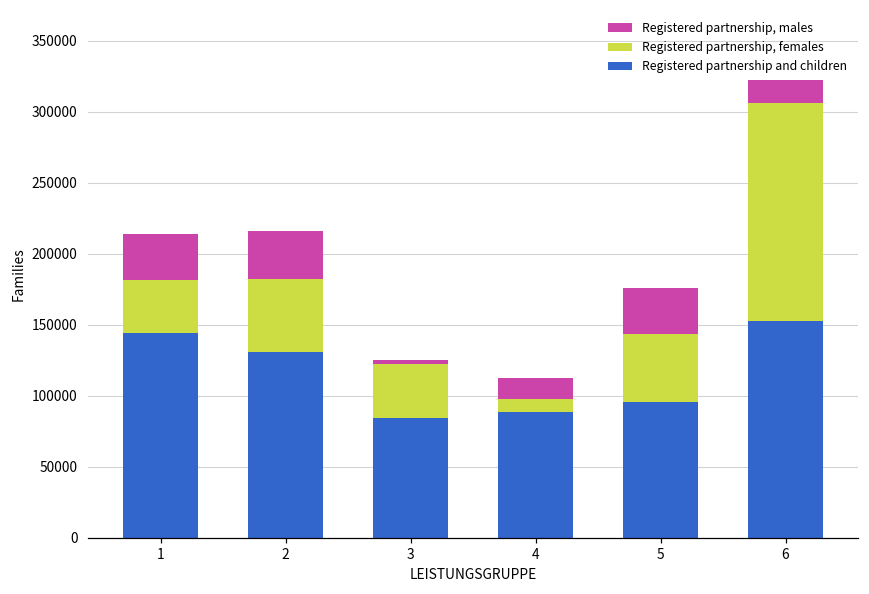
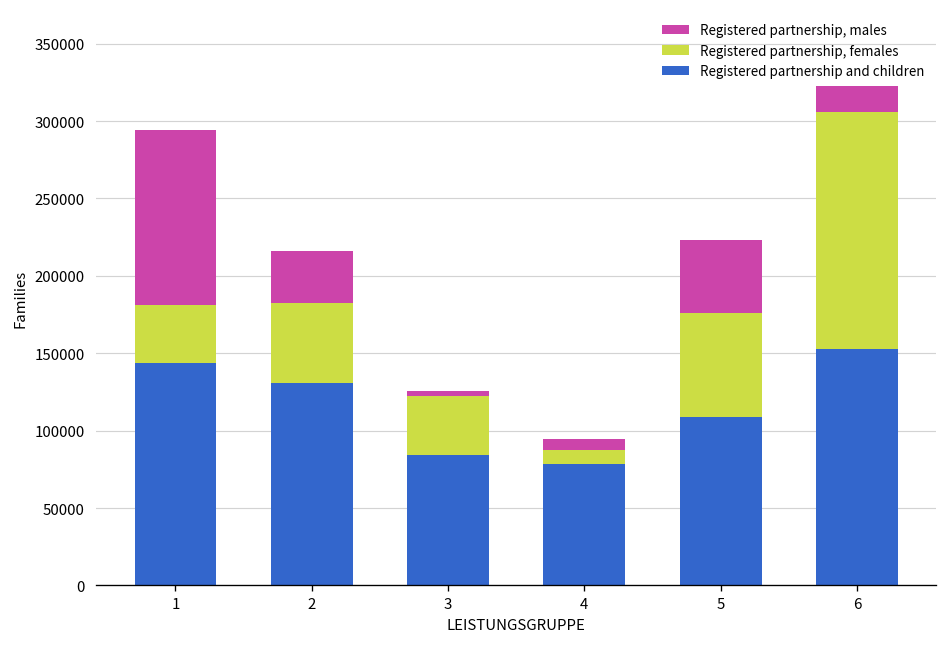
  {
    "Registered partnership and children": {
      "1": 144000,
      "2": 131000,
      "3": 84000,
-     "4": 89000,
-     "5": 95000,
+     "4": 79000,
+     "5": 109000,
      "6": 153000
    },
    "Registered partnership, females": {
      "1": 37000,
      "2": 52000,
      "3": 38000,
      "4": 9000,
-     "5": 48000,
+     "5": 67000,
      "6": 153000
    },
    "Registered partnership, males": {
-     "1": 32000,
+     "1": 113000,
      "2": 34000,
      "3": 3000,
-     "4": 15000,
-     "5": 33000,
+     "4": 7000,
+     "5": 47000,
      "6": 17000
    }
  }
